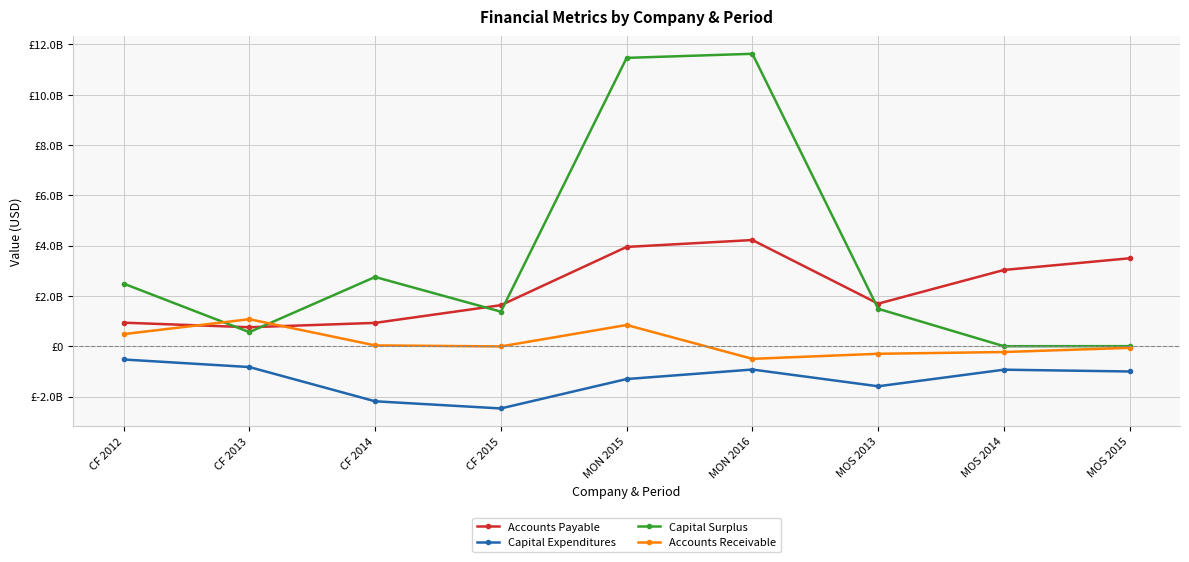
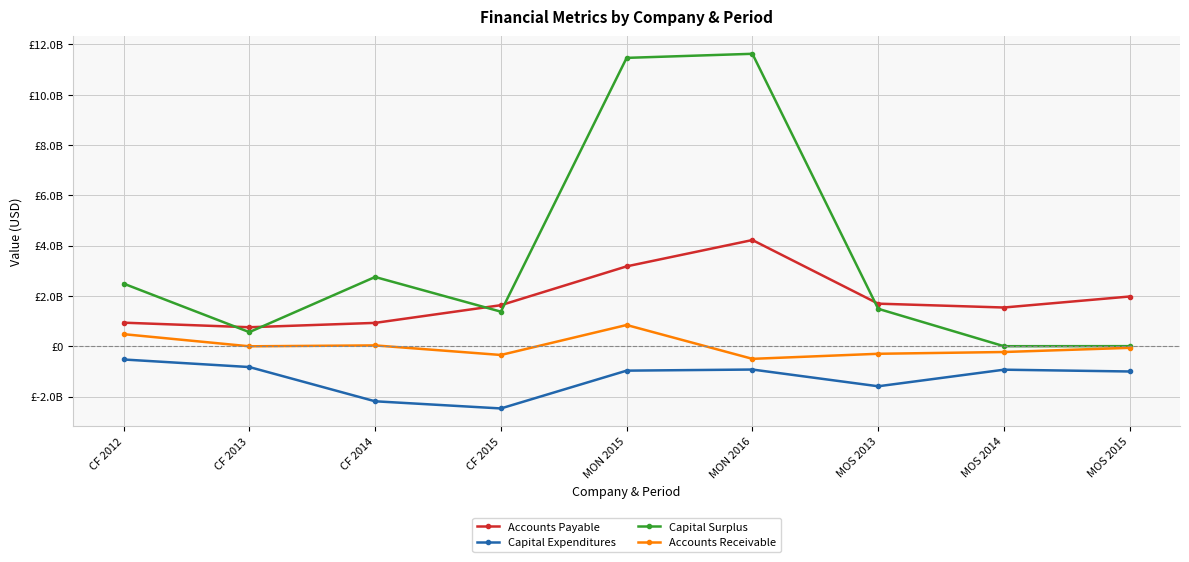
  {
    "Accounts Payable": {
      "CF 2012": "£900000000",
      "CF 2013": "£800000000",
      "CF 2014": "£900000000",
      "CF 2015": "£1600000000",
-     "MON 2015": "£4000000000",
+     "MON 2015": "£3200000000",
      "MON 2016": "£4200000000",
      "MOS 2013": "£1700000000",
-     "MOS 2014": "£3000000000",
-     "MOS 2015": "£3500000000"
+     "MOS 2014": "£1500000000",
+     "MOS 2015": "£2000000000"
    },
    "Capital Expenditures": {
      "CF 2012": "£-500000000",
      "CF 2013": "£-800000000",
      "CF 2014": "£-2200000000",
      "CF 2015": "£-2500000000",
-     "MON 2015": "£-1300000000",
+     "MON 2015": "£-1000000000",
      "MON 2016": "£-900000000",
      "MOS 2013": "£-1600000000",
      "MOS 2014": "£-900000000",
      "MOS 2015": "£-1000000000"
    },
    "Capital Surplus": {
      "CF 2012": "£2500000000",
      "CF 2013": "£600000000",
      "CF 2014": "£2800000000",
      "CF 2015": "£1400000000",
      "MON 2015": "£11500000000",
      "MON 2016": "£11600000000",
      "MOS 2013": "£1500000000",
      "MOS 2014": "£0"
    },
    "Accounts Receivable": {
      "CF 2012": "£500000000",
-     "CF 2013": "£1100000000",
+     "CF 2013": "£0",
      "CF 2014": "£0",
-     "CF 2015": "£0",
+     "CF 2015": "£-300000000",
      "MON 2015": "£800000000",
      "MON 2016": "£-500000000",
      "MOS 2013": "£-300000000",
      "MOS 2014": "£-200000000"
    }
  }
